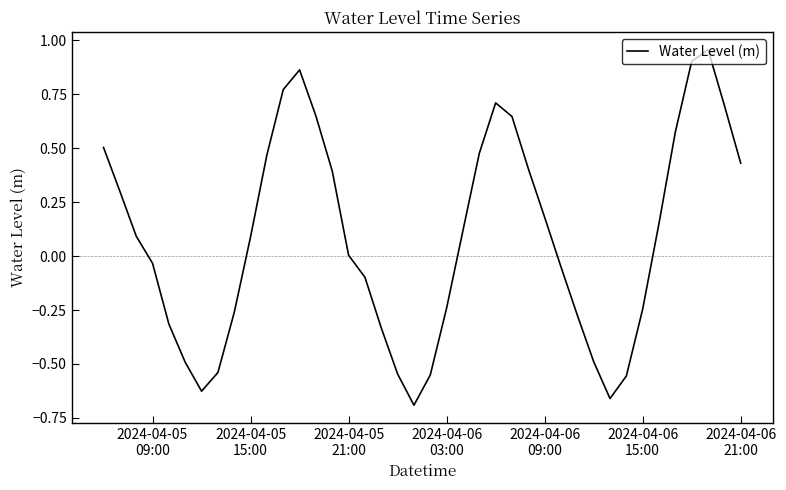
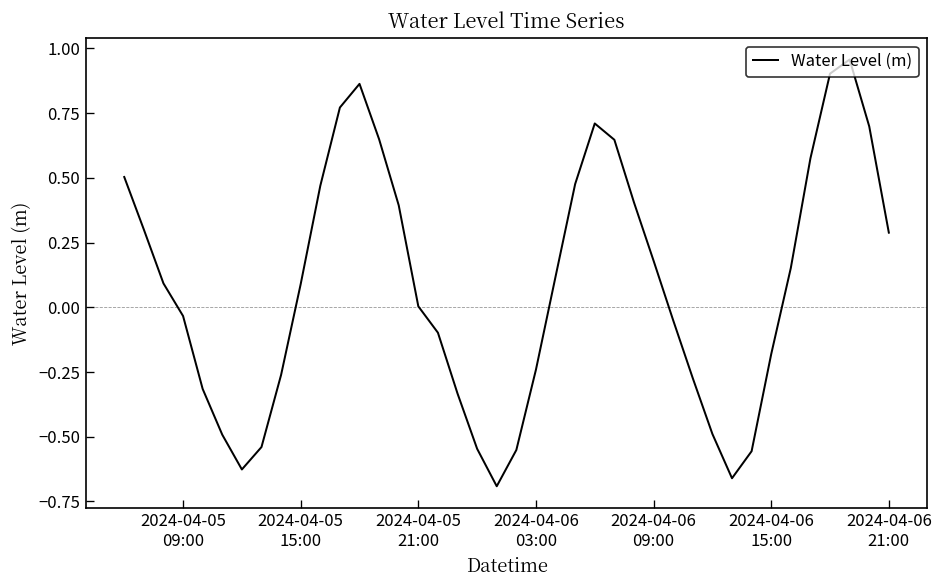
  {
    "2024-04-05 09:00": -0.03,
    "2024-04-05 15:00": 0.09,
    "2024-04-05 21:00": 0.00,
    "2024-04-06 03:00": -0.24,
    "2024-04-06 09:00": 0.18,
-   "2024-04-06 15:00": -0.25,
-   "2024-04-06 21:00": 0.43
+   "2024-04-06 15:00": -0.18,
+   "2024-04-06 21:00": 0.29
  }
